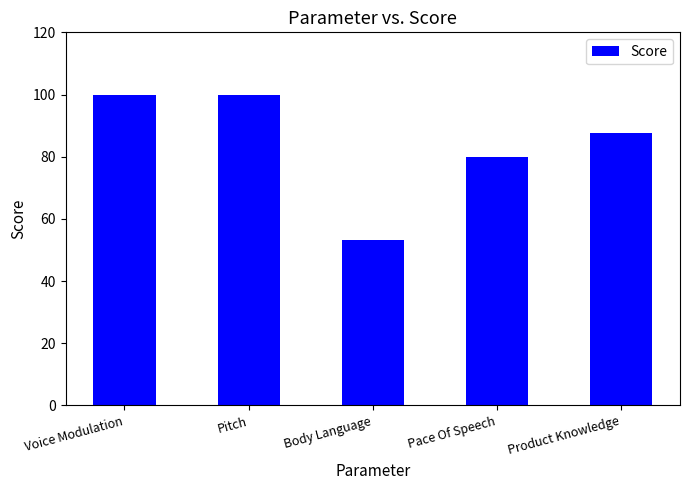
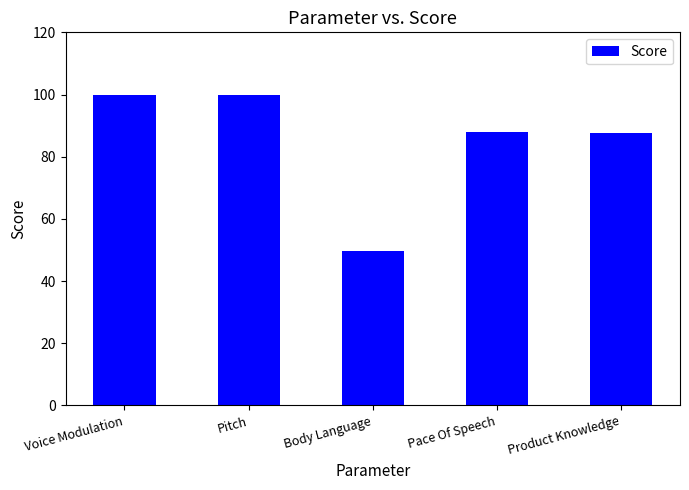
  {
    "Voice Modulation": 100,
    "Pitch": 100,
-   "Body Language": 53,
-   "Pace Of Speech": 80,
+   "Body Language": 50,
+   "Pace Of Speech": 88,
    "Product Knowledge": 88
  }
